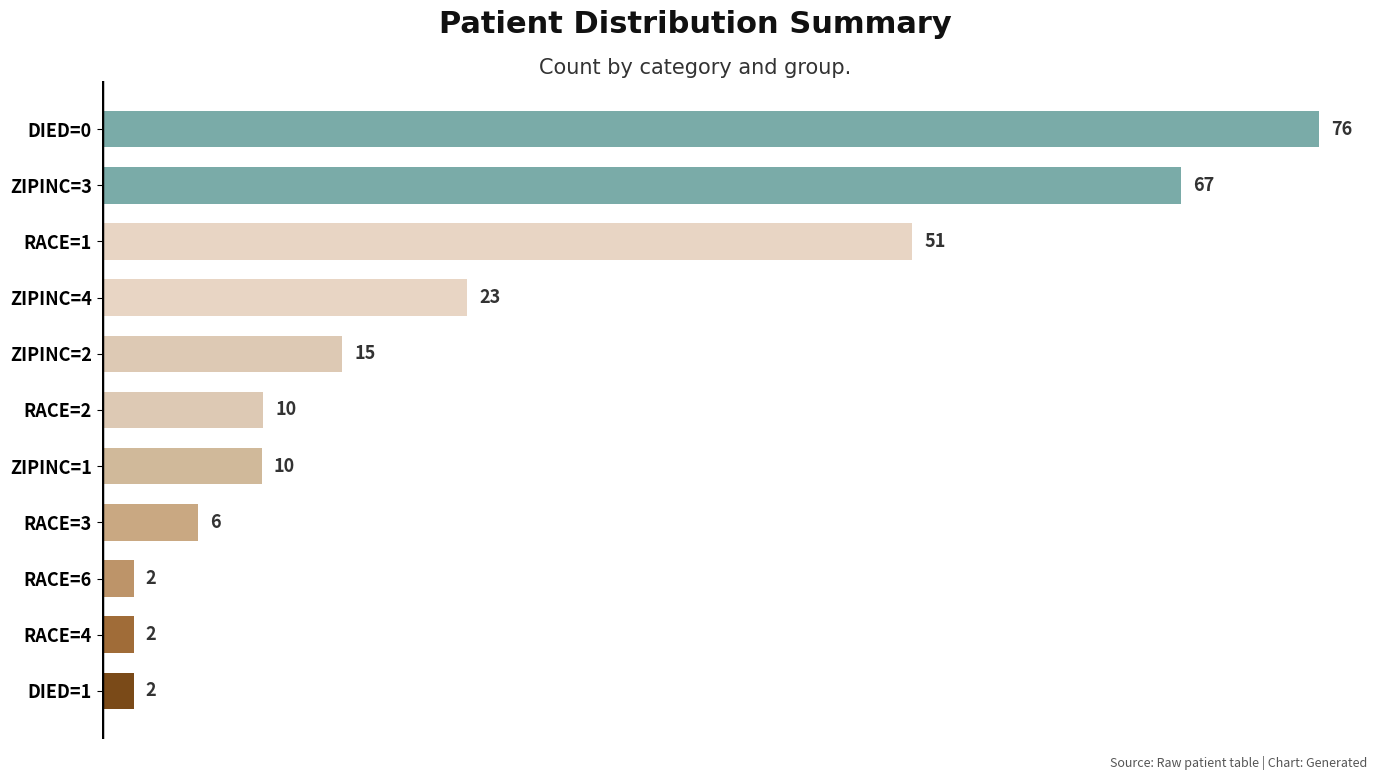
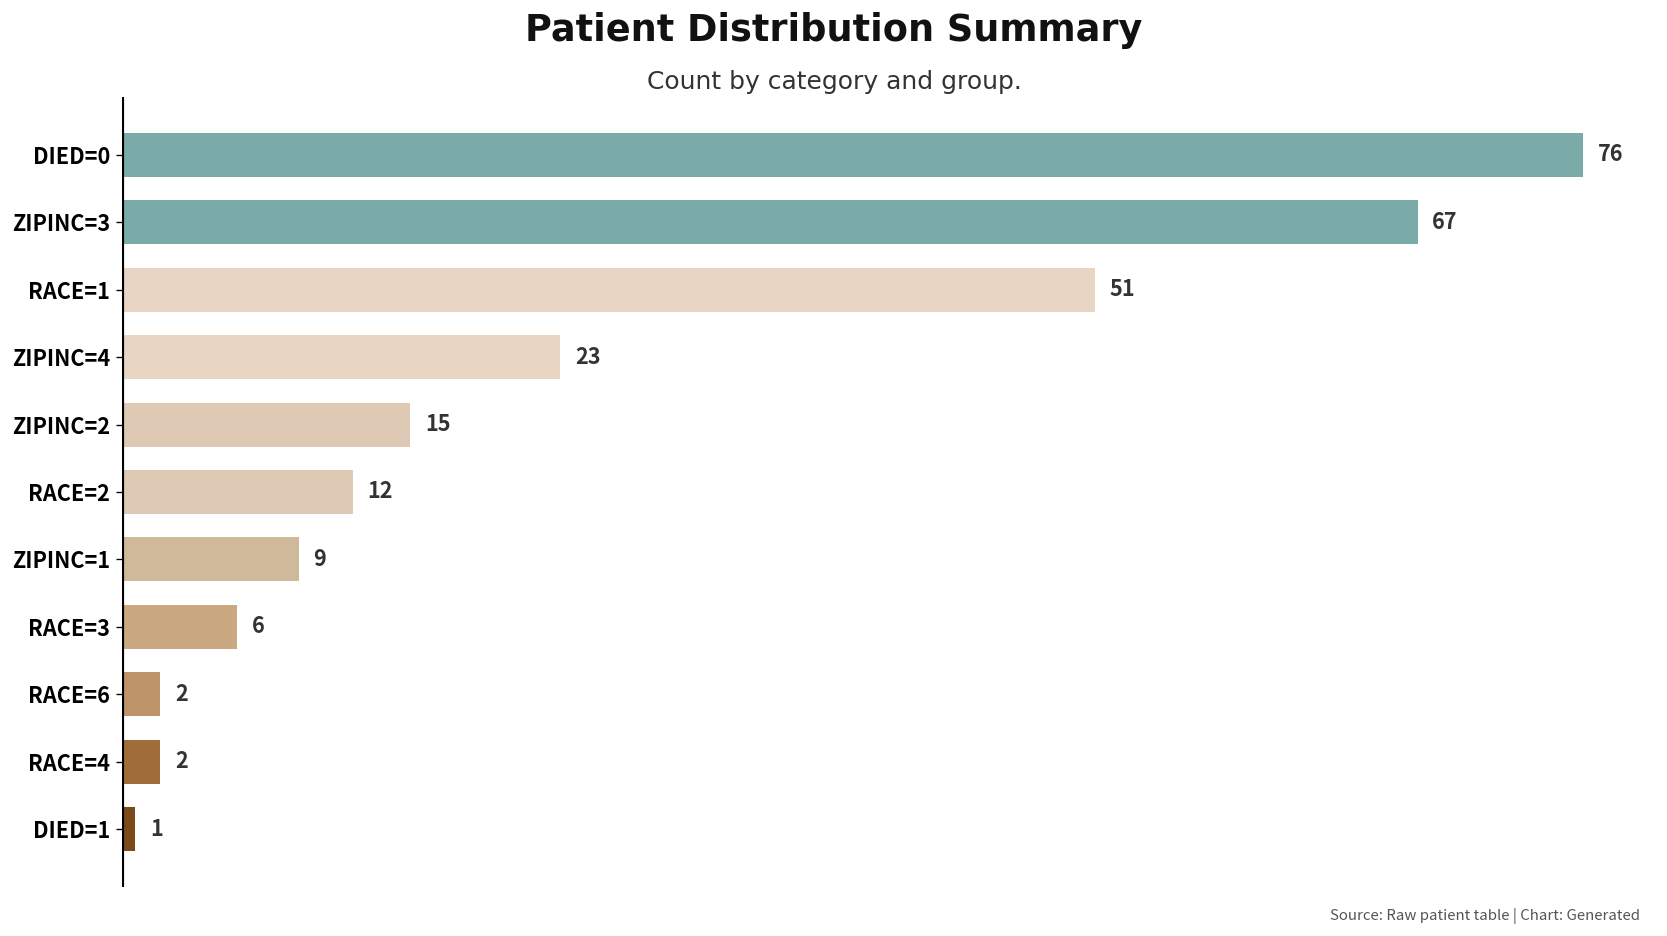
  {
    "DIED=0": 76,
    "ZIPINC=3": 67,
    "RACE=1": 51,
    "ZIPINC=4": 23,
    "ZIPINC=2": 15,
-   "RACE=2": 10,
-   "ZIPINC=1": 10,
+   "RACE=2": 12,
+   "ZIPINC=1": 9,
    "RACE=3": 6,
    "RACE=6": 2,
    "RACE=4": 2,
-   "DIED=1": 2
+   "DIED=1": 1
  }
